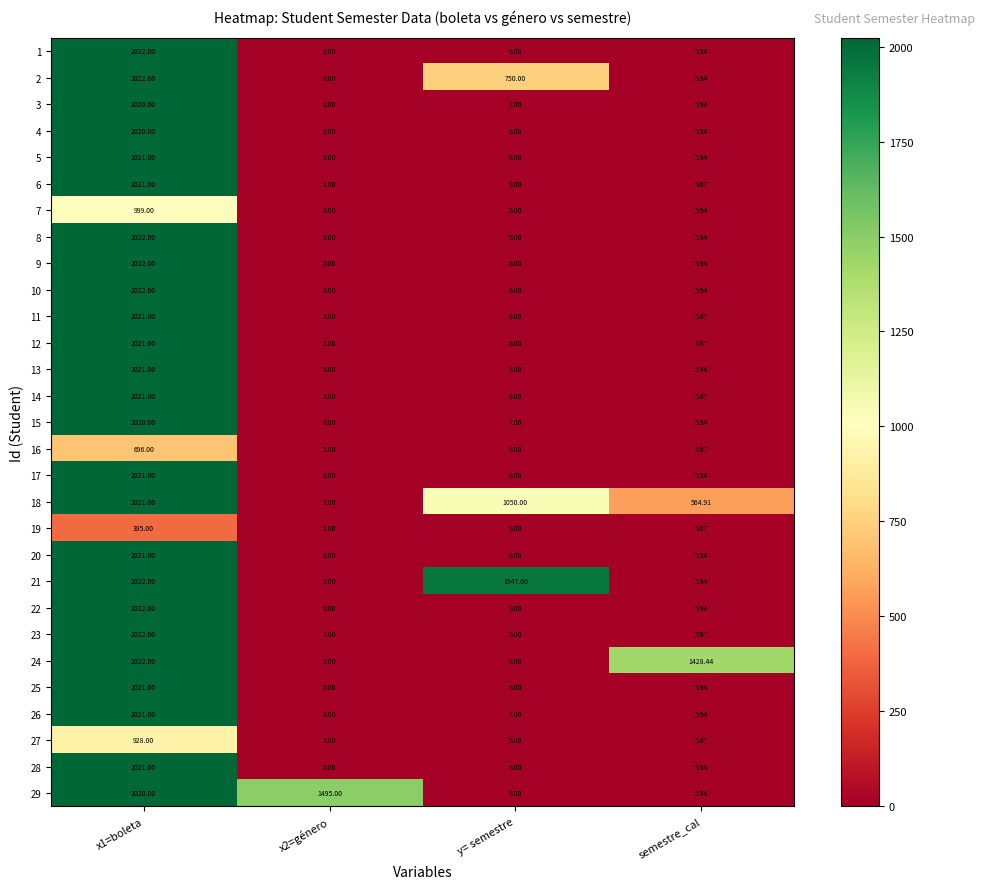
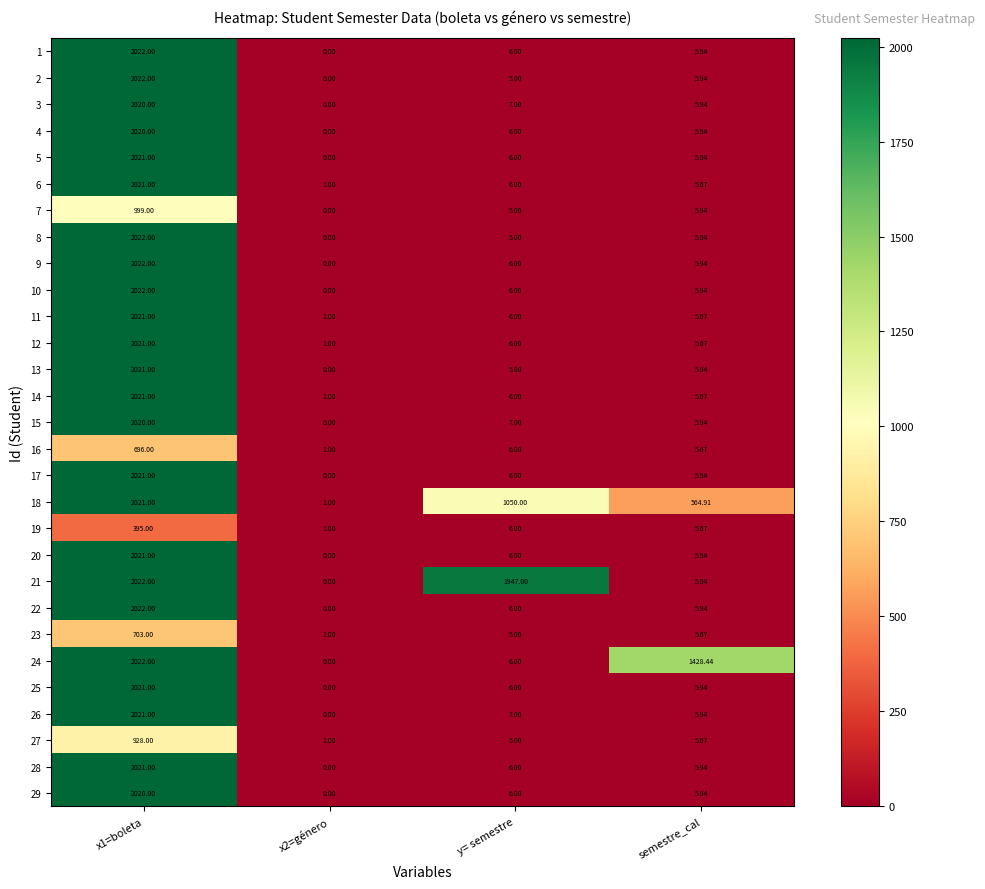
  {
    "1": {
      "x1=boleta": 2022.00,
      "x2=género": 0.00,
      "y= semestre": 6.00,
      "semestre_cal": 5.94
    },
    "2": {
      "x1=boleta": 2022.00,
      "x2=género": 0.00,
-     "y= semestre": 750.00,
+     "y= semestre": 5.00,
      "semestre_cal": 5.94
    },
    "3": {
      "x1=boleta": 2020.00,
      "x2=género": 0.00,
      "y= semestre": 7.00,
      "semestre_cal": 5.94
    },
    "4": {
      "x1=boleta": 2020.00,
      "x2=género": 0.00,
      "y= semestre": 6.00,
      "semestre_cal": 5.94
    },
    "5": {
      "x1=boleta": 2021.00,
      "x2=género": 0.00,
      "y= semestre": 6.00,
      "semestre_cal": 5.94
    },
    "6": {
      "x1=boleta": 2021.00,
      "x2=género": 1.00,
      "y= semestre": 6.00,
      "semestre_cal": 5.67
    },
    "7": {
      "x1=boleta": 999.00,
      "x2=género": 0.00,
      "y= semestre": 5.00,
      "semestre_cal": 5.94
    },
    "8": {
      "x1=boleta": 2022.00,
      "x2=género": 0.00,
      "y= semestre": 5.00,
      "semestre_cal": 5.94
    },
    "9": {
      "x1=boleta": 2022.00,
      "x2=género": 0.00,
      "y= semestre": 6.00,
      "semestre_cal": 5.94
    },
    "10": {
      "x1=boleta": 2022.00,
      "x2=género": 0.00,
      "y= semestre": 6.00,
      "semestre_cal": 5.94
    },
    "11": {
      "x1=boleta": 2021.00,
      "x2=género": 1.00,
      "y= semestre": 6.00,
      "semestre_cal": 5.67
    },
    "12": {
      "x1=boleta": 2021.00,
      "x2=género": 1.00,
      "y= semestre": 6.00,
      "semestre_cal": 5.67
    },
    "13": {
      "x1=boleta": 2021.00,
      "x2=género": 0.00,
      "y= semestre": 5.00,
      "semestre_cal": 5.94
    },
    "14": {
      "x1=boleta": 2021.00,
      "x2=género": 1.00,
      "y= semestre": 6.00,
      "semestre_cal": 5.67
    },
    "15": {
      "x1=boleta": 2020.00,
      "x2=género": 0.00,
      "y= semestre": 7.00,
      "semestre_cal": 5.94
    },
    "16": {
      "x1=boleta": 696.00,
      "x2=género": 1.00,
      "y= semestre": 6.00,
      "semestre_cal": 5.67
    },
    "17": {
      "x1=boleta": 2021.00,
      "x2=género": 0.00,
      "y= semestre": 6.00,
      "semestre_cal": 5.94
    },
    "18": {
      "x1=boleta": 2021.00,
      "x2=género": 1.00,
      "y= semestre": 1050.00,
      "semestre_cal": 564.91
    },
    "19": {
      "x1=boleta": 395.00,
      "x2=género": 1.00,
      "y= semestre": 6.00,
      "semestre_cal": 5.67
    },
    "20": {
      "x1=boleta": 2021.00,
      "x2=género": 0.00,
      "y= semestre": 6.00,
      "semestre_cal": 5.94
    },
    "21": {
      "x1=boleta": 2022.00,
      "x2=género": 0.00,
      "y= semestre": 1947.00,
      "semestre_cal": 5.94
    },
    "22": {
      "x1=boleta": 2022.00,
      "x2=género": 0.00,
      "y= semestre": 6.00,
      "semestre_cal": 5.94
    },
    "23": {
-     "x1=boleta": 2022.00,
+     "x1=boleta": 703.00,
      "x2=género": 1.00,
      "y= semestre": 5.00,
      "semestre_cal": 5.67
    },
    "24": {
      "x1=boleta": 2022.00,
      "x2=género": 0.00,
      "y= semestre": 6.00,
      "semestre_cal": 1428.44
    },
    "25": {
      "x1=boleta": 2021.00,
      "x2=género": 0.00,
      "y= semestre": 6.00,
      "semestre_cal": 5.94
    },
    "26": {
      "x1=boleta": 2021.00,
      "x2=género": 0.00,
      "y= semestre": 7.00,
      "semestre_cal": 5.94
    },
    "27": {
      "x1=boleta": 928.00,
      "x2=género": 1.00,
      "y= semestre": 5.00,
      "semestre_cal": 5.67
    },
    "28": {
      "x1=boleta": 2021.00,
      "x2=género": 0.00,
      "y= semestre": 6.00,
      "semestre_cal": 5.94
    },
    "29": {
      "x1=boleta": 2020.00,
-     "x2=género": 1495.00,
+     "x2=género": 0.00,
      "y= semestre": 6.00,
      "semestre_cal": 5.94
    }
  }
